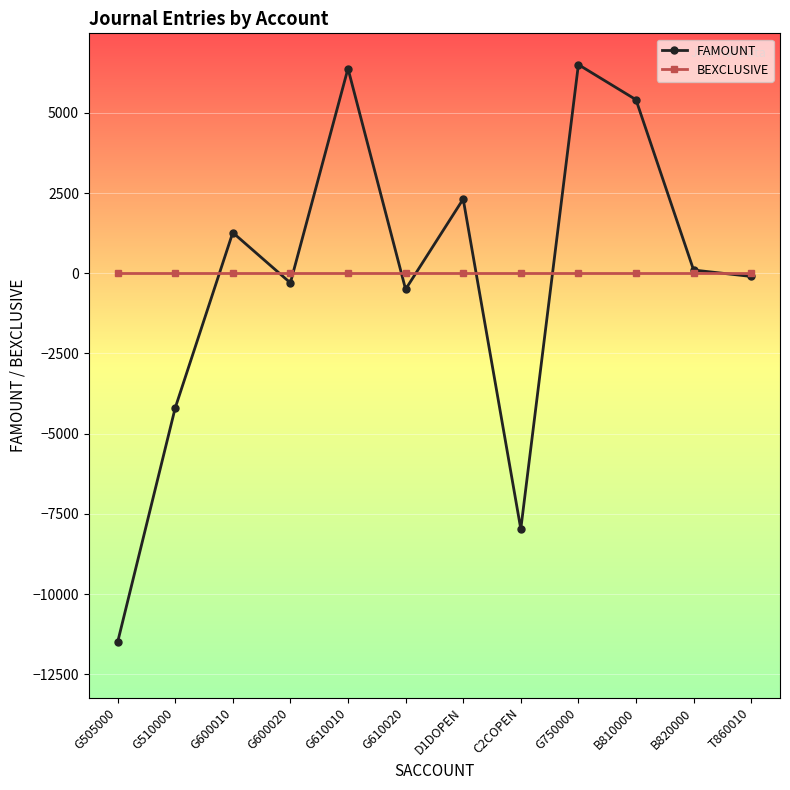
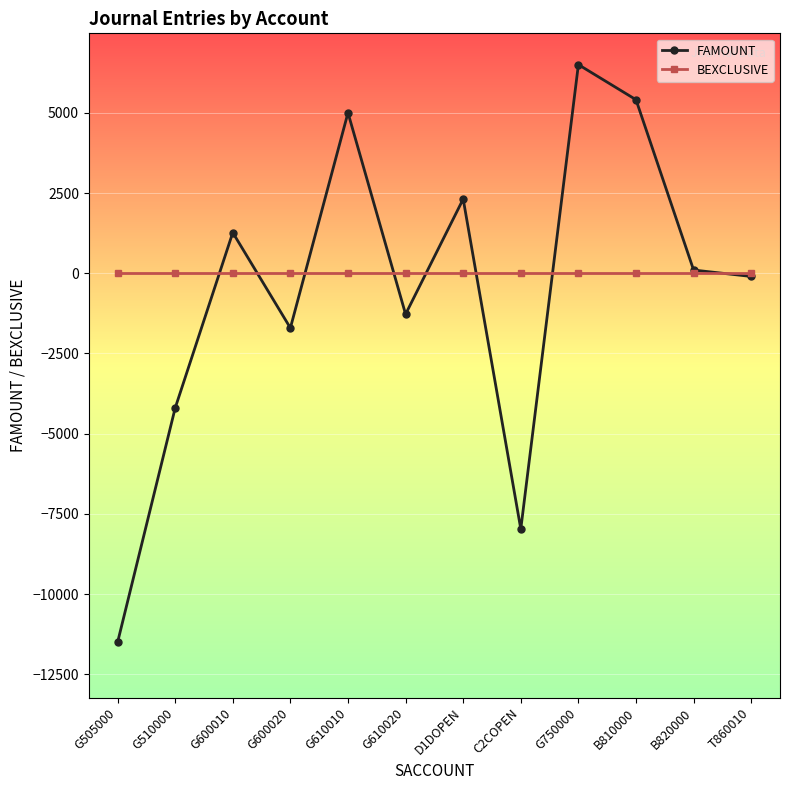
  {
    "FAMOUNT": {
      "G505000": -11500,
      "G510000": -4200,
      "G600010": 1300,
-     "G600020": -300,
-     "G610010": 6400,
-     "G610020": -500,
+     "G600020": -1700,
+     "G610010": 5000,
+     "G610020": -1300,
      "D1DOPEN": 2300,
      "C2COPEN": -8000,
      "G750000": 6500,
      "B810000": 5400,
      "B820000": 100,
      "T860010": -100
    },
    "BEXCLUSIVE": {
      "G505000": 0,
      "G510000": 0,
      "G600010": 0,
      "G600020": 0,
      "G610010": 0,
      "G610020": 0,
      "D1DOPEN": 0,
      "C2COPEN": 0,
      "G750000": 0,
      "B810000": 0,
      "B820000": 0,
      "T860010": 0
    }
  }
